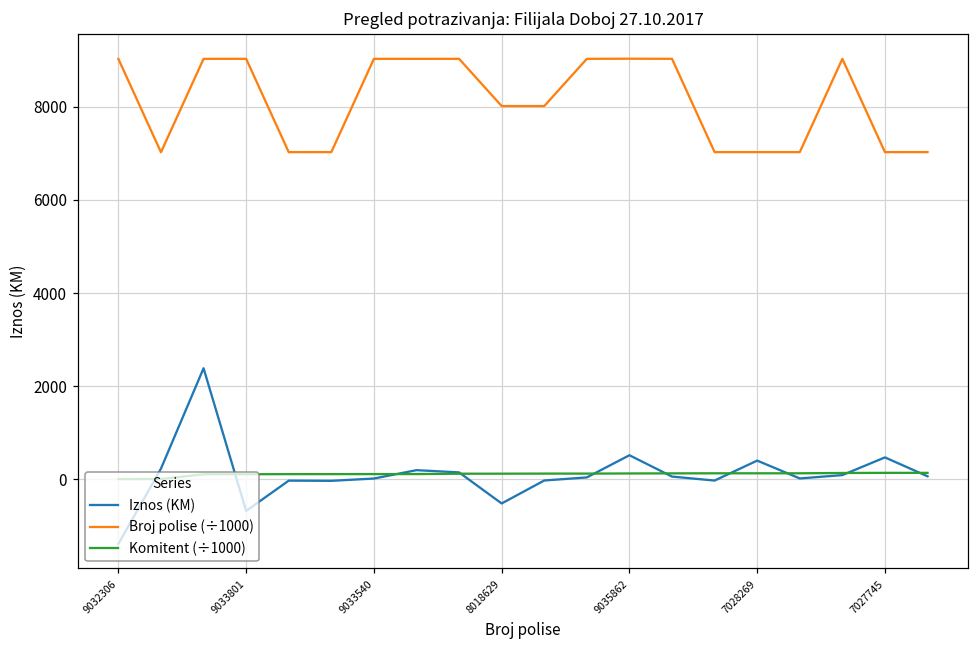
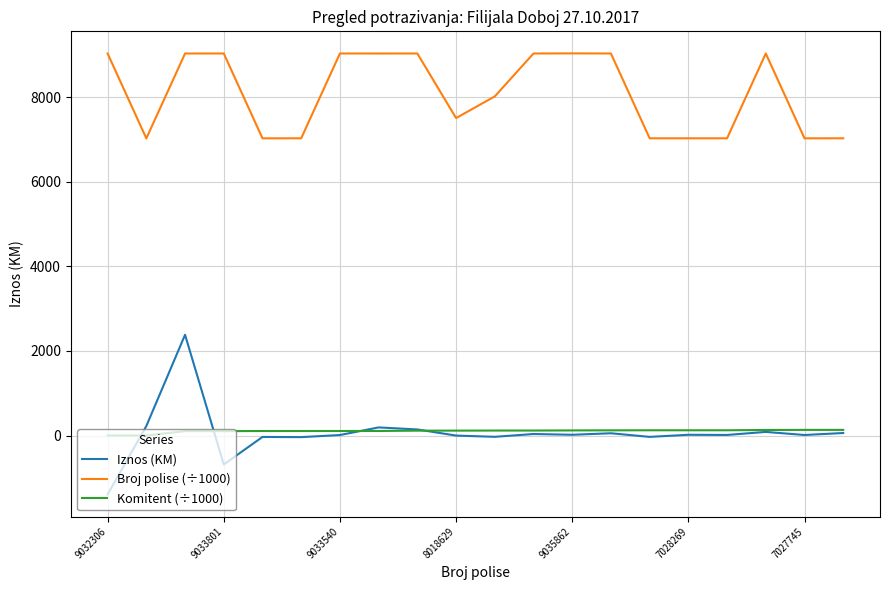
  {
    "Iznos (KM)": {
      "9033540": 0,
-     "8018629": -500,
-     "9035862": 500,
-     "7028269": 400,
-     "7027745": 500
+     "8018629": 0,
+     "9035862": 0,
+     "7028269": 0,
+     "7027745": 0
    },
    "Broj polise (÷1000)": {
      "9032306": 9000,
      "9033801": 9000,
      "9033540": 9000,
-     "8018629": 8000,
+     "8018629": 7500,
      "9035862": 9000,
      "7028269": 7000,
      "7027745": 7000
    },
    "Komitent (÷1000)": {
      "9033540": 100,
      "8018629": 100,
      "9035862": 100,
      "7028269": 100,
      "7027745": 100
    }
  }
